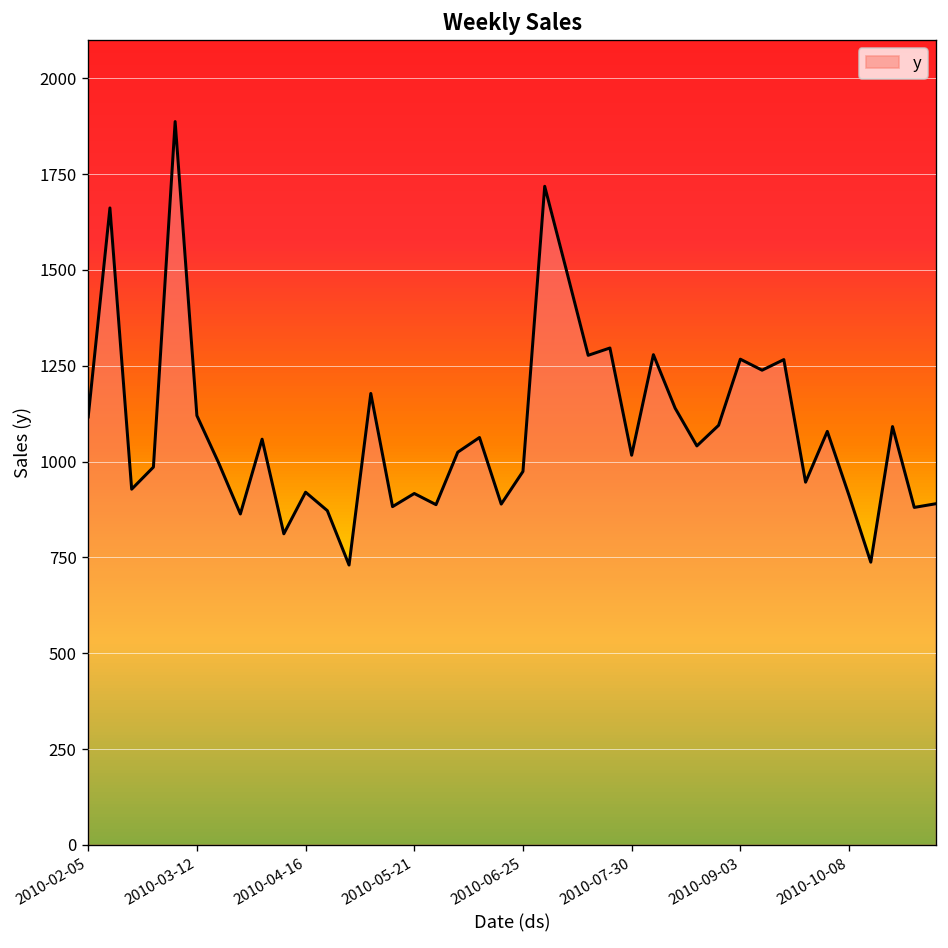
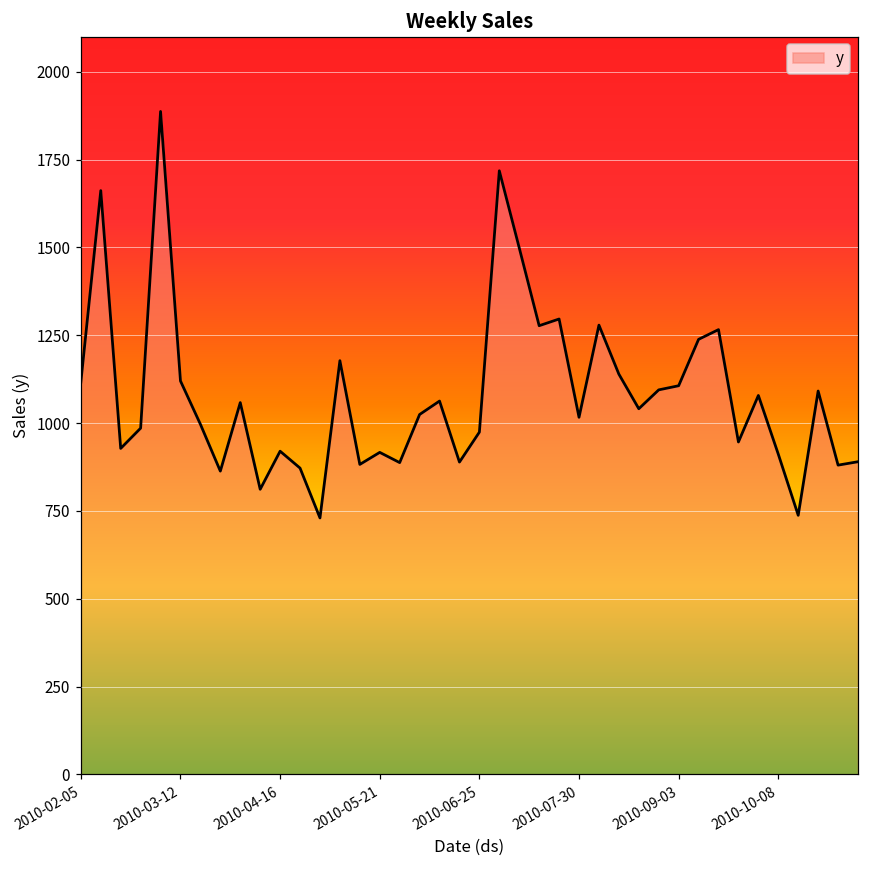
  {
    "2010-02-05": 1120,
    "2010-03-12": 1120,
    "2010-04-16": 920,
    "2010-05-21": 920,
    "2010-06-25": 970,
    "2010-07-30": 1020,
-   "2010-09-03": 1270,
+   "2010-09-03": 1110,
    "2010-10-08": 910
  }
